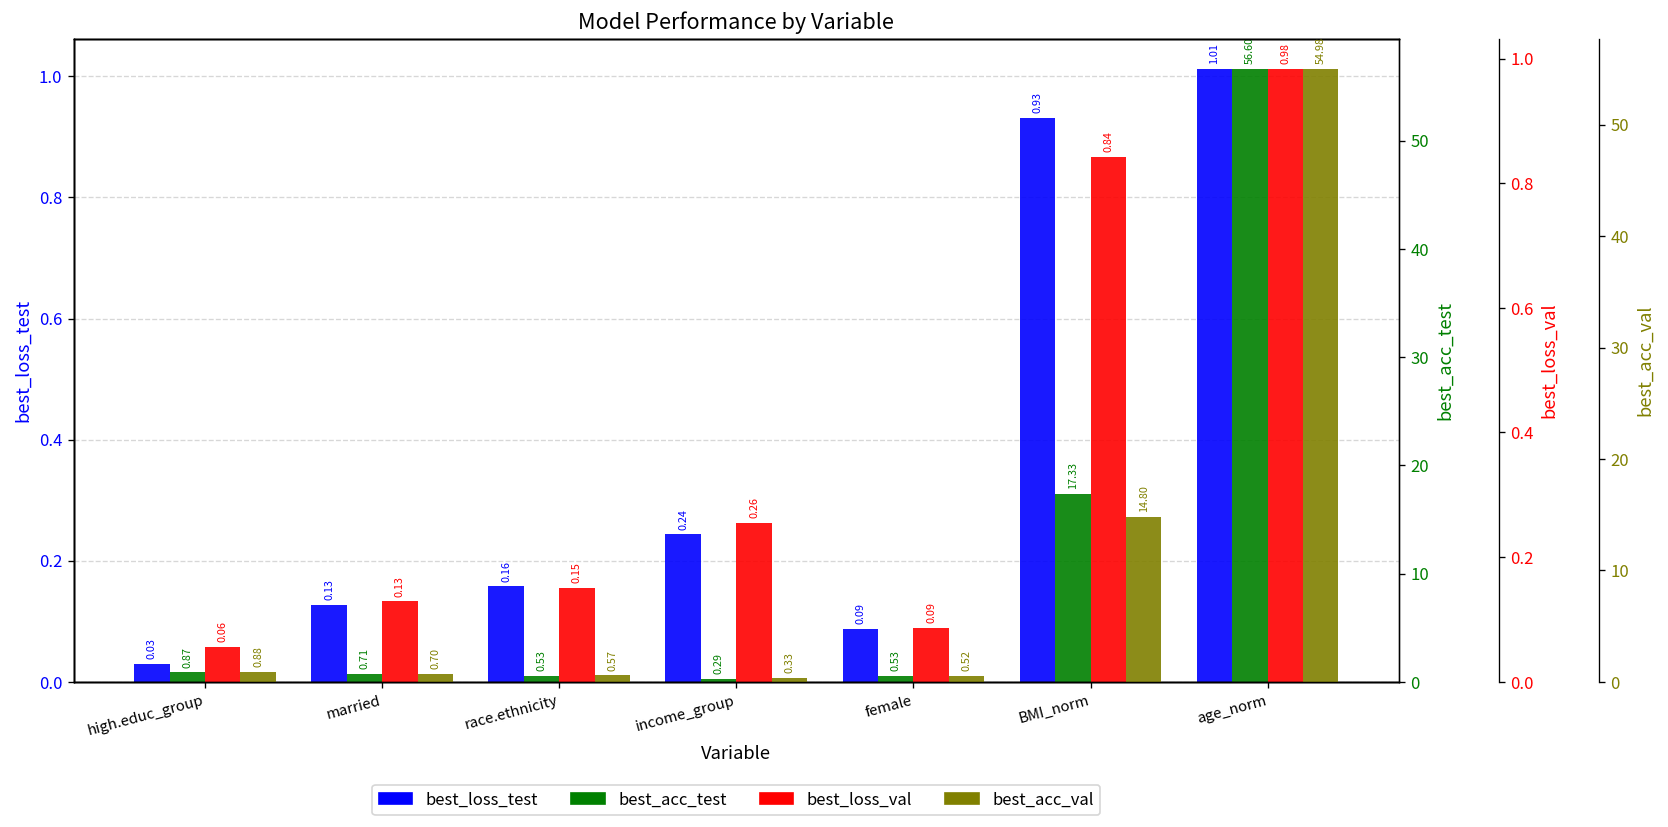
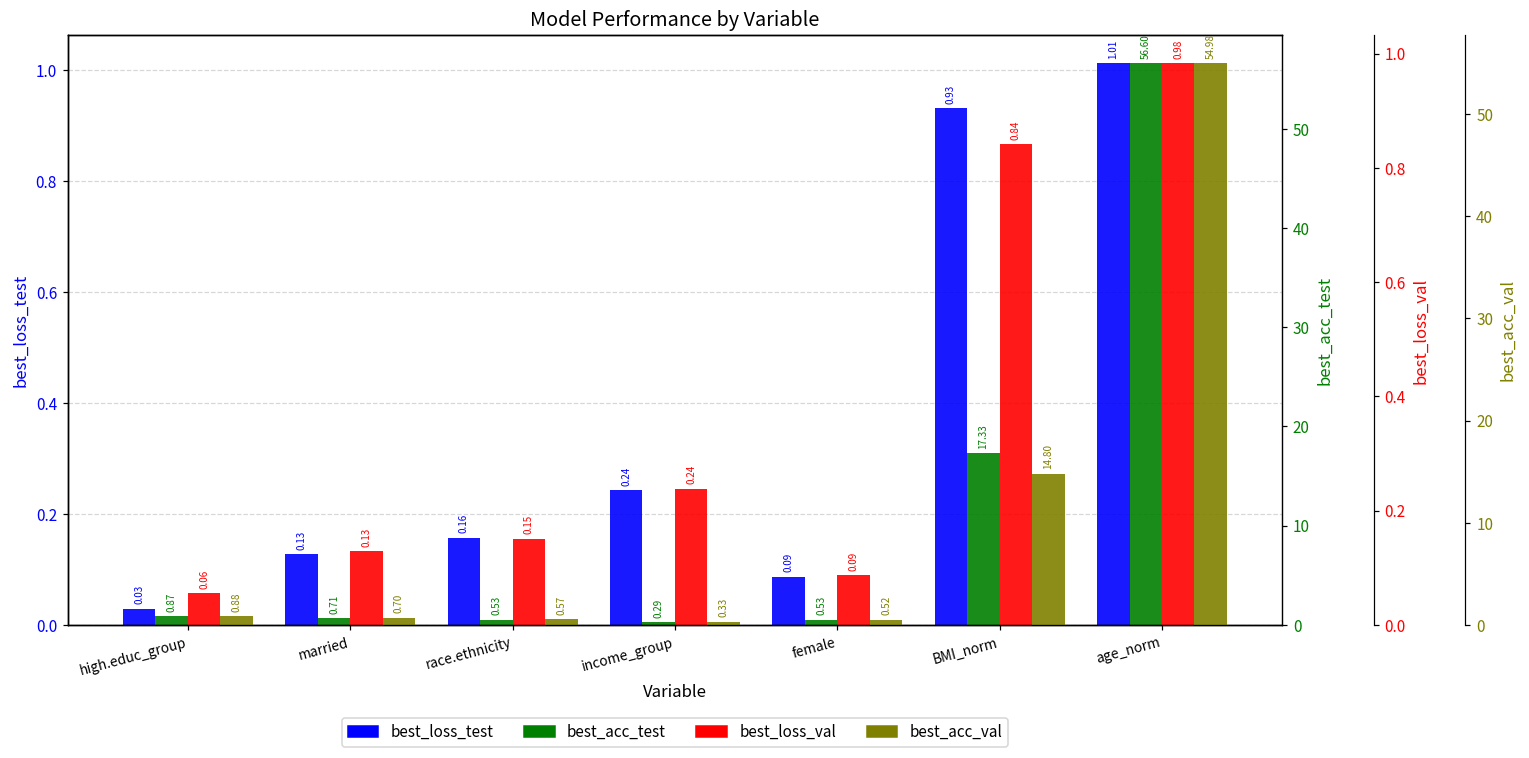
  {
    "best_loss_test": {
      "high.educ_group": 0.03,
      "married": 0.13,
      "race.ethnicity": 0.16,
      "income_group": 0.24,
      "female": 0.09,
      "BMI_norm": 0.93,
      "age_norm": 1.01
    },
    "best_acc_test": {
      "high.educ_group": 0.87,
      "married": 0.71,
      "race.ethnicity": 0.53,
      "income_group": 0.29,
      "female": 0.53,
      "BMI_norm": 17.33,
      "age_norm": 56.60
    },
    "best_loss_val": {
      "high.educ_group": 0.06,
      "married": 0.13,
      "race.ethnicity": 0.15,
-     "income_group": 0.26,
+     "income_group": 0.24,
      "female": 0.09,
      "BMI_norm": 0.84,
      "age_norm": 0.98
    },
    "best_acc_val": {
      "high.educ_group": 0.88,
      "married": 0.70,
      "race.ethnicity": 0.57,
      "income_group": 0.33,
      "female": 0.52,
      "BMI_norm": 14.80,
      "age_norm": 54.98
    }
  }
